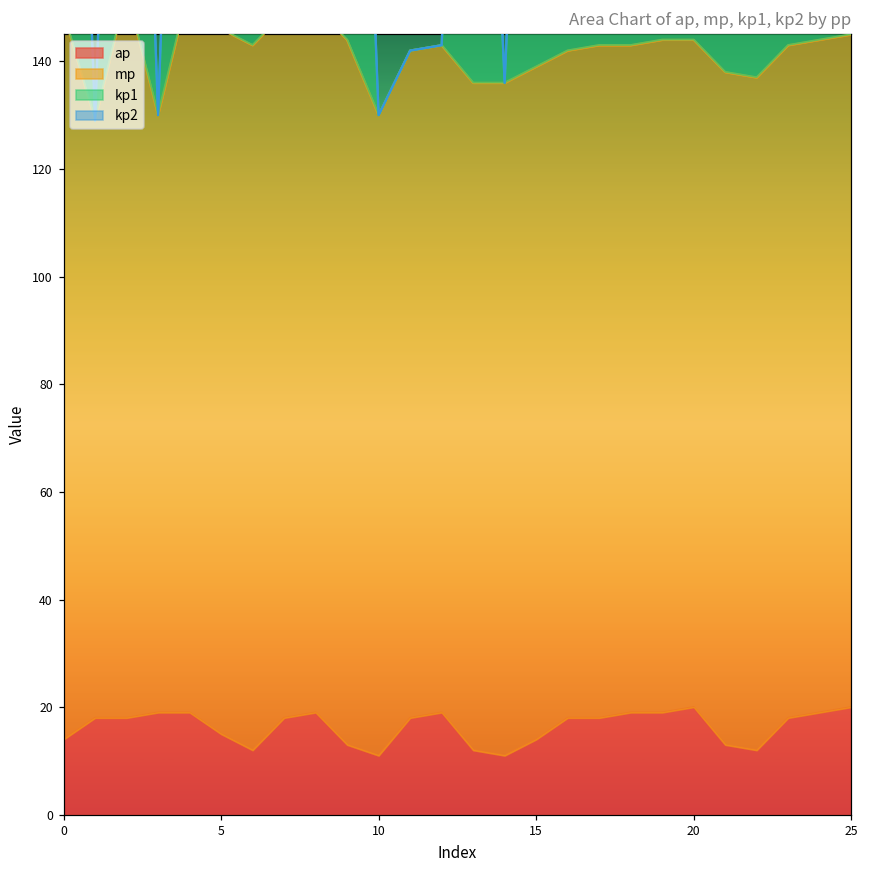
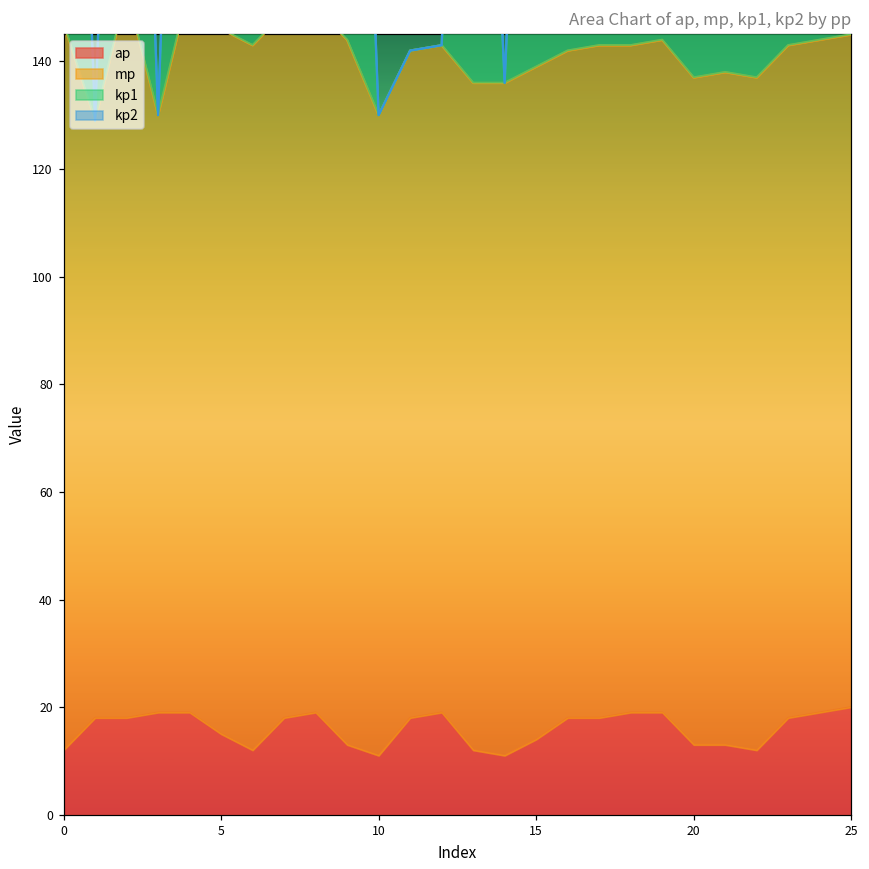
  {
    "ap": {
-     "0": 14,
+     "0": 12,
      "5": 15,
      "10": 11,
      "15": 14,
-     "20": 20,
+     "20": 13,
      "25": 20
    },
    "mp": {
      "15": 125,
      "20": 124,
      "25": 125
    }
  }
